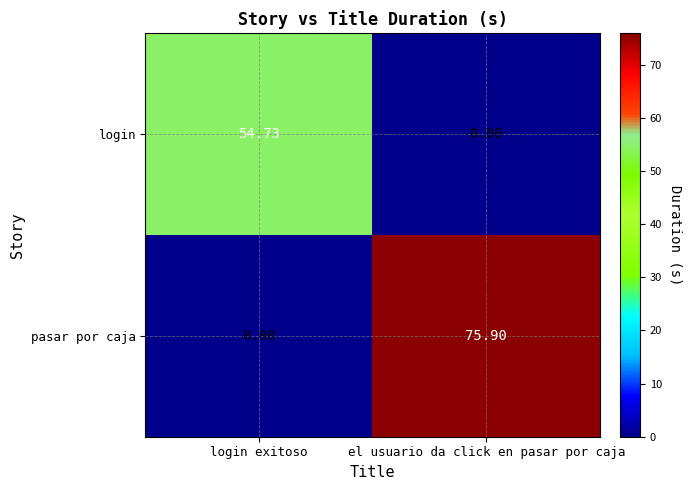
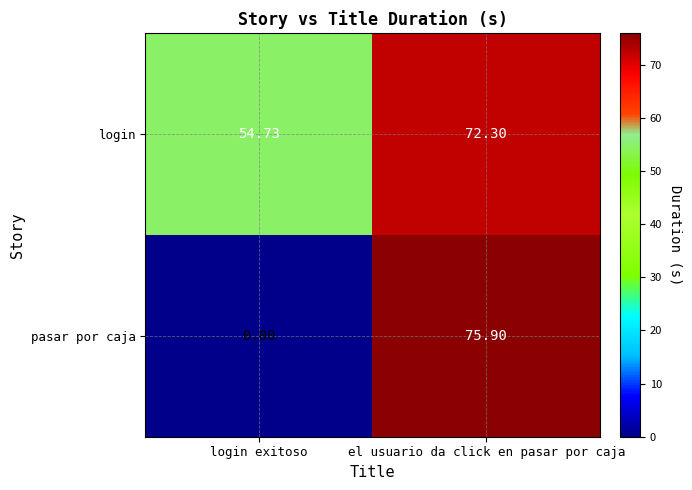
  {
    "login": {
      "login exitoso": 54.73,
-     "el usuario da click en pasar por caja": 0.00
+     "el usuario da click en pasar por caja": 72.30
    },
    "pasar por caja": {
      "login exitoso": 0.00,
      "el usuario da click en pasar por caja": 75.90
    }
  }
